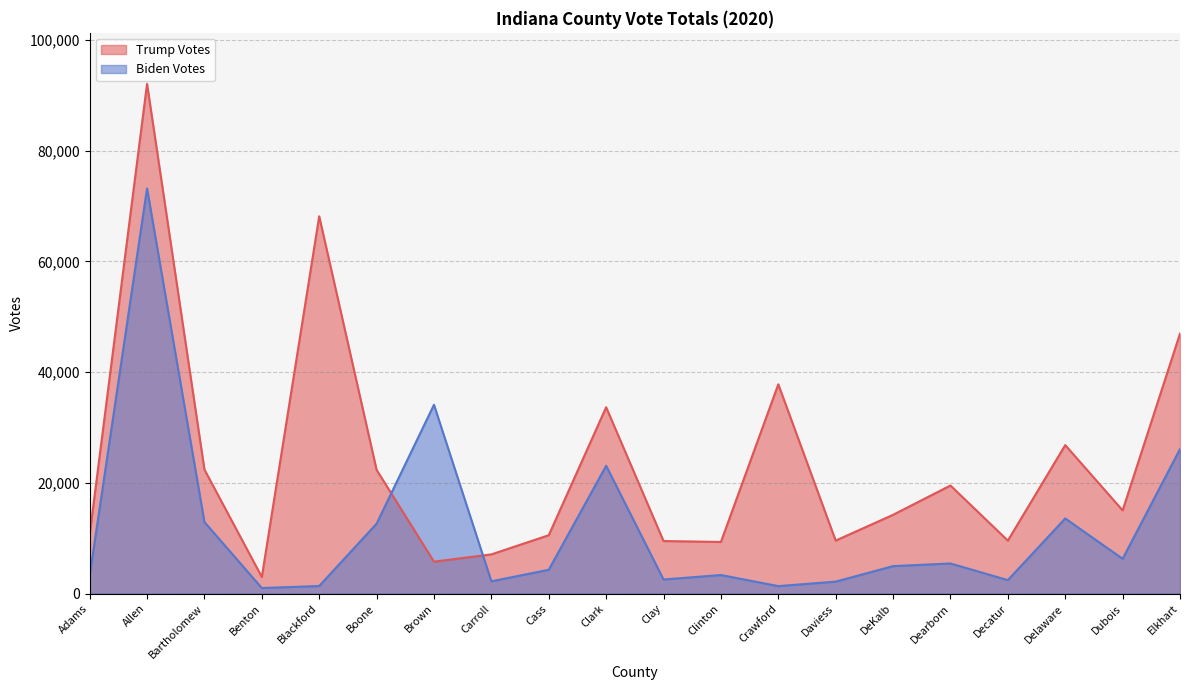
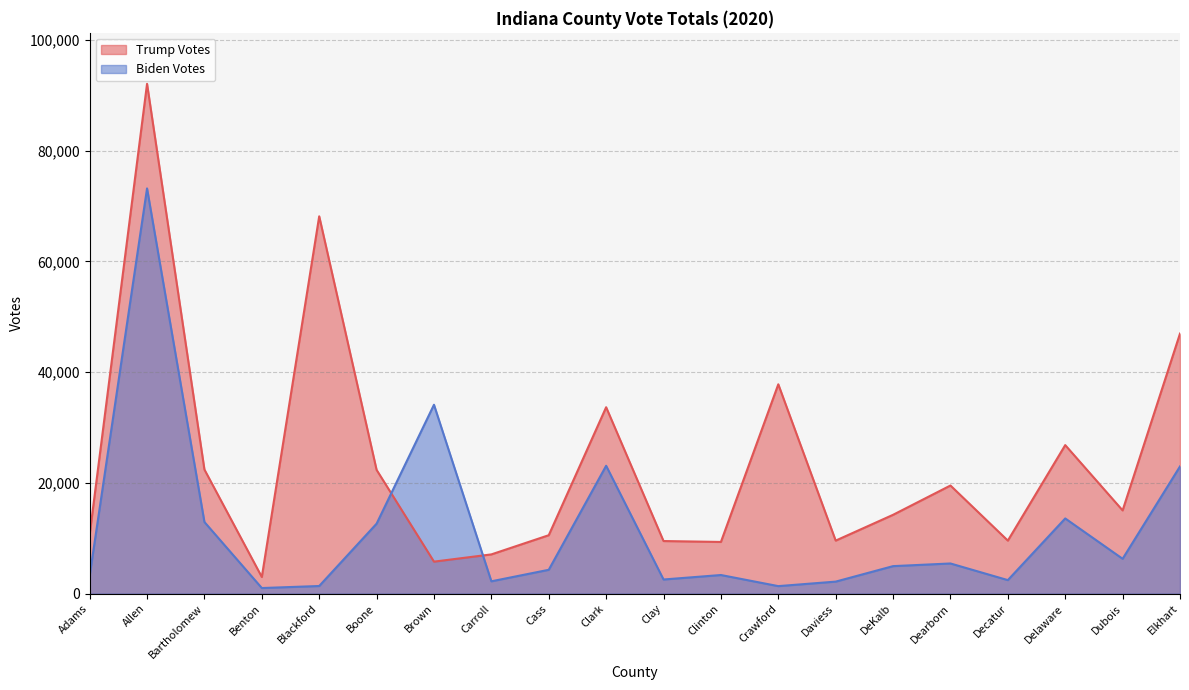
  {
    "Trump Votes": {
      "Adams": "11,000",
      "Allen": "92,000",
      "Bartholomew": "22,000",
      "Benton": "3,000",
      "Blackford": "68,000",
      "Boone": "22,000",
      "Brown": "6,000",
      "Carroll": "7,000",
      "Cass": "11,000",
      "Clark": "34,000",
      "Clay": "9,000",
      "Clinton": "9,000",
      "Crawford": "38,000",
      "Daviess": "10,000",
      "DeKalb": "14,000",
      "Dearborn": "20,000",
      "Decatur": "10,000",
      "Delaware": "27,000",
      "Dubois": "15,000",
      "Elkhart": "47,000"
    },
    "Biden Votes": {
      "Adams": "3,000",
      "Allen": "73,000",
      "Bartholomew": "13,000",
      "Benton": "1,000",
      "Blackford": "1,000",
      "Boone": "13,000",
      "Brown": "34,000",
      "Carroll": "2,000",
      "Cass": "4,000",
      "Clark": "23,000",
      "Clay": "3,000",
      "Clinton": "3,000",
      "Crawford": "1,000",
      "Daviess": "2,000",
      "DeKalb": "5,000",
      "Dearborn": "5,000",
      "Decatur": "2,000",
      "Delaware": "14,000",
      "Dubois": "6,000",
-     "Elkhart": "26,000"
+     "Elkhart": "23,000"
    }
  }
